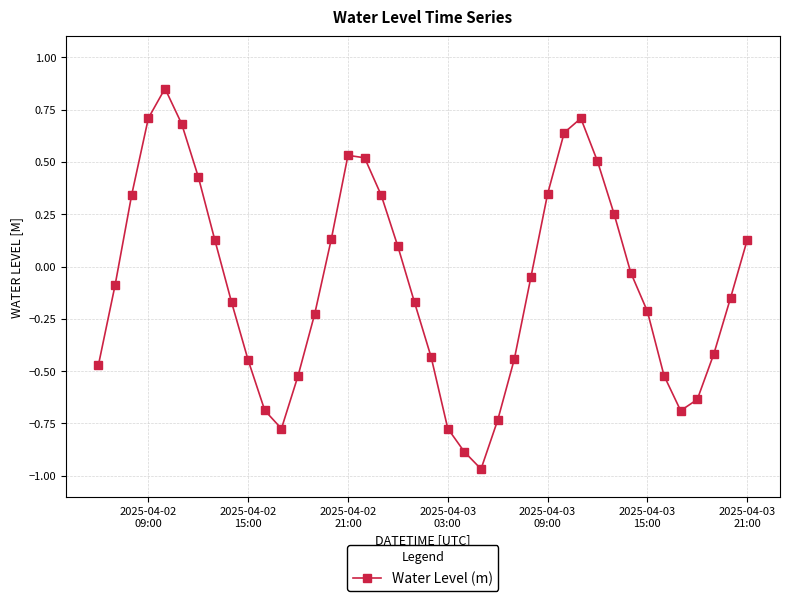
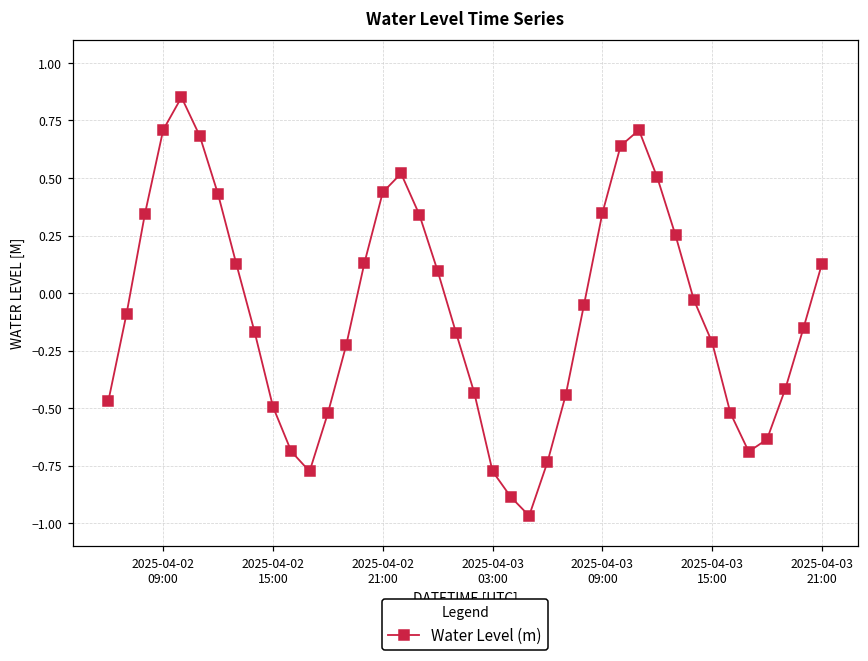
  {
    "2025-04-02 09:00": 0.71,
-   "2025-04-02 15:00": -0.45,
-   "2025-04-02 21:00": 0.53,
+   "2025-04-02 15:00": -0.49,
+   "2025-04-02 21:00": 0.44,
    "2025-04-03 03:00": -0.77,
    "2025-04-03 09:00": 0.35,
    "2025-04-03 15:00": -0.21,
    "2025-04-03 21:00": 0.13
  }
